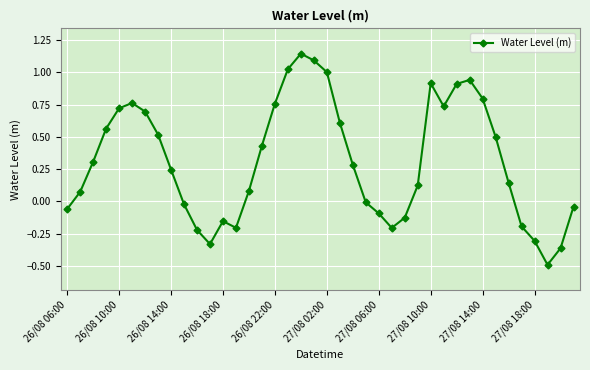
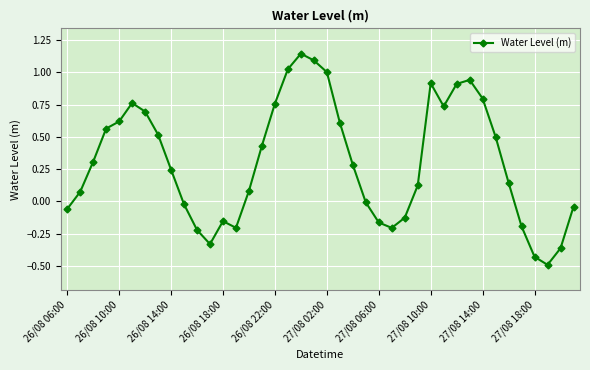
  {
    "26/08 06:00": -0.06,
-   "26/08 10:00": 0.72,
+   "26/08 10:00": 0.62,
    "26/08 14:00": 0.25,
    "26/08 18:00": -0.15,
    "26/08 22:00": 0.76,
    "27/08 02:00": 1.00,
-   "27/08 06:00": -0.09,
+   "27/08 06:00": -0.16,
    "27/08 10:00": 0.92,
    "27/08 14:00": 0.80,
-   "27/08 18:00": -0.31
+   "27/08 18:00": -0.43
  }
